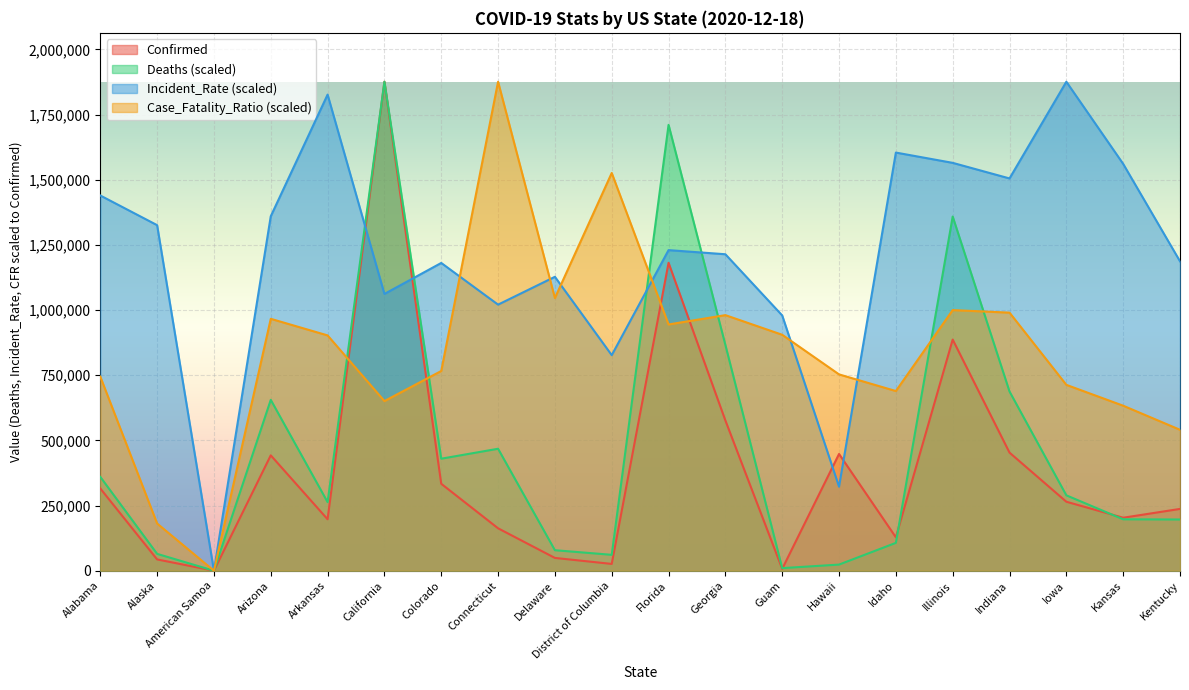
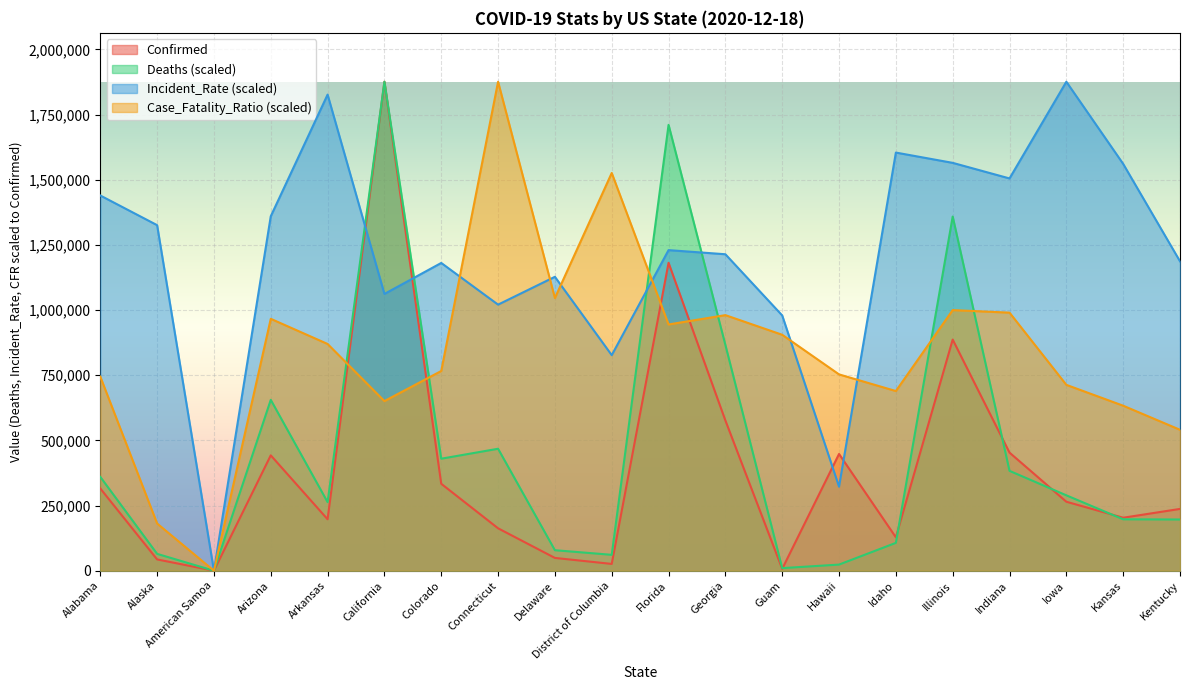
  {
    "Confirmed": {
      "Alabama": "320,000",
      "Alaska": "40,000",
      "Arizona": "440,000",
      "Arkansas": "200,000",
      "Colorado": "330,000",
      "Connecticut": "160,000",
      "Delaware": "50,000",
      "District of Columbia": "30,000",
      "Florida": "1,180,000",
      "Georgia": "580,000",
      "Hawaii": "450,000",
      "Idaho": "130,000",
      "Illinois": "890,000",
      "Indiana": "450,000",
      "Iowa": "260,000",
      "Kentucky": "240,000"
    },
    "Deaths (scaled)": {
      "Alabama": "360,000",
      "Alaska": "60,000",
      "Arizona": "660,000",
      "Arkansas": "260,000",
      "Colorado": "430,000",
      "Connecticut": "470,000",
      "Delaware": "80,000",
      "District of Columbia": "60,000",
      "Florida": "1,710,000",
      "Georgia": "870,000",
      "Hawaii": "20,000",
      "Idaho": "110,000",
      "Illinois": "1,360,000",
-     "Indiana": "690,000",
+     "Indiana": "380,000",
      "Iowa": "290,000",
      "Kentucky": "200,000"
    },
    "Incident_Rate (scaled)": {
      "Alabama": "1,440,000",
      "Alaska": "1,330,000",
      "Arizona": "1,360,000",
      "Arkansas": "1,830,000",
      "California": "1,060,000",
      "Colorado": "1,180,000",
      "Connecticut": "1,020,000",
      "Delaware": "1,130,000",
      "District of Columbia": "830,000",
      "Florida": "1,230,000",
      "Georgia": "1,210,000",
      "Guam": "980,000",
      "Hawaii": "320,000",
      "Idaho": "1,600,000",
      "Illinois": "1,560,000",
      "Indiana": "1,510,000",
      "Iowa": "1,880,000",
      "Kansas": "1,560,000",
      "Kentucky": "1,190,000"
    },
    "Case_Fatality_Ratio (scaled)": {
      "Alabama": "740,000",
      "Alaska": "180,000",
      "Arizona": "970,000",
-     "Arkansas": "900,000",
+     "Arkansas": "870,000",
      "California": "650,000",
      "Colorado": "770,000",
      "Connecticut": "1,880,000",
      "Delaware": "1,050,000",
      "District of Columbia": "1,530,000",
      "Florida": "940,000",
      "Georgia": "980,000",
      "Guam": "910,000",
      "Hawaii": "750,000",
      "Idaho": "690,000",
      "Illinois": "1,000,000",
      "Indiana": "990,000",
      "Iowa": "710,000",
      "Kansas": "630,000",
      "Kentucky": "540,000"
    }
  }
